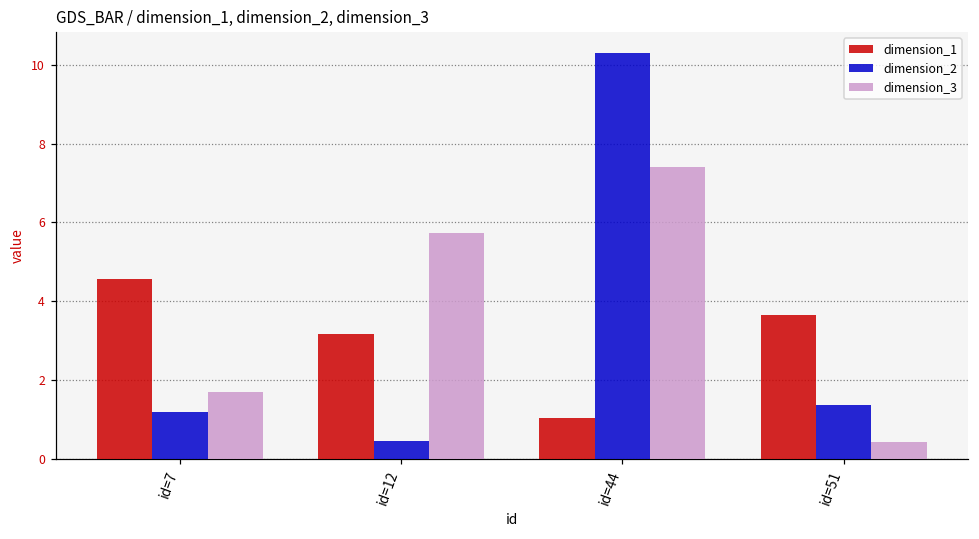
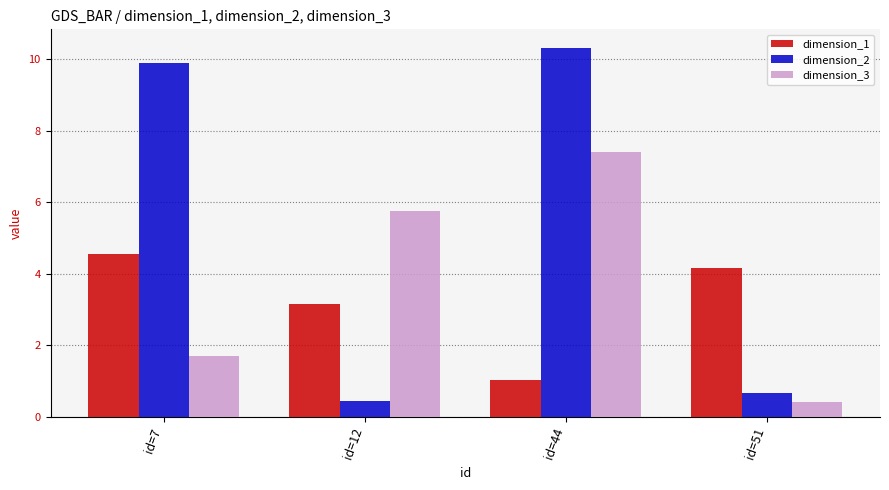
  {
    "dimension_1": {
      "id=7": 4.6,
      "id=12": 3.2,
      "id=44": 1.0,
-     "id=51": 3.6
+     "id=51": 4.2
    },
    "dimension_2": {
-     "id=7": 1.2,
+     "id=7": 9.9,
      "id=12": 0.5,
      "id=44": 10.3,
-     "id=51": 1.4
+     "id=51": 0.7
    },
    "dimension_3": {
      "id=7": 1.7,
      "id=12": 5.7,
      "id=44": 7.4,
      "id=51": 0.4
    }
  }
